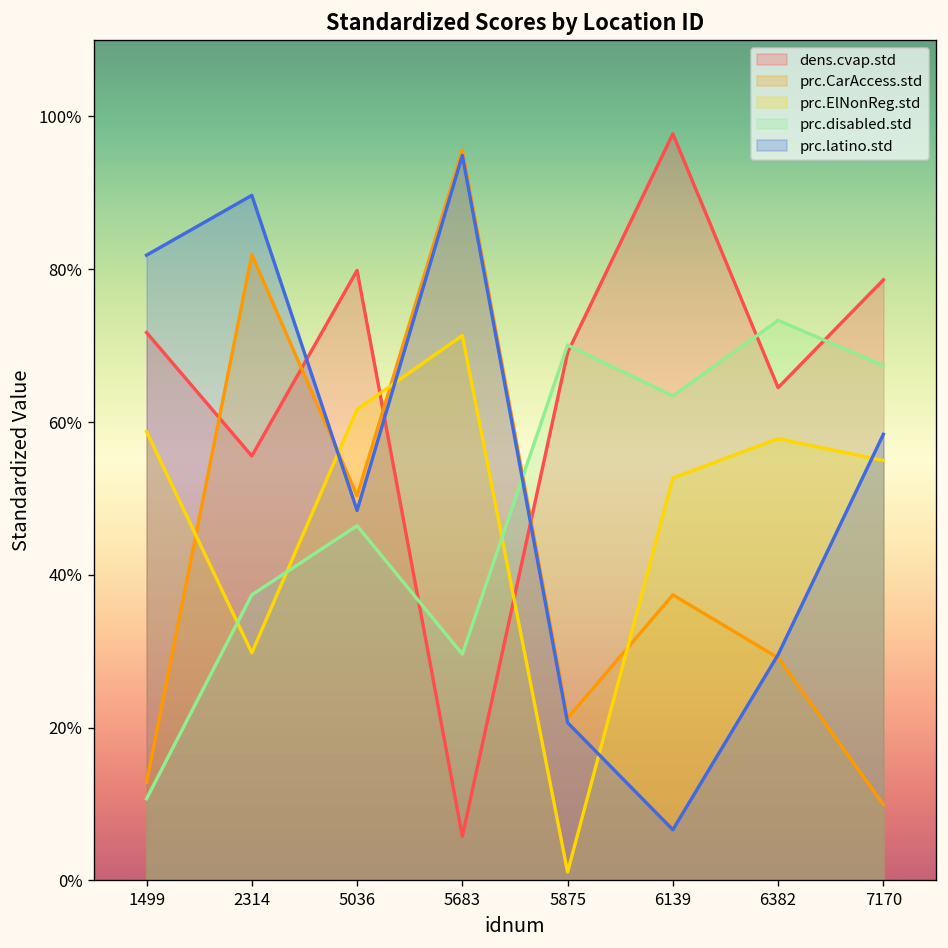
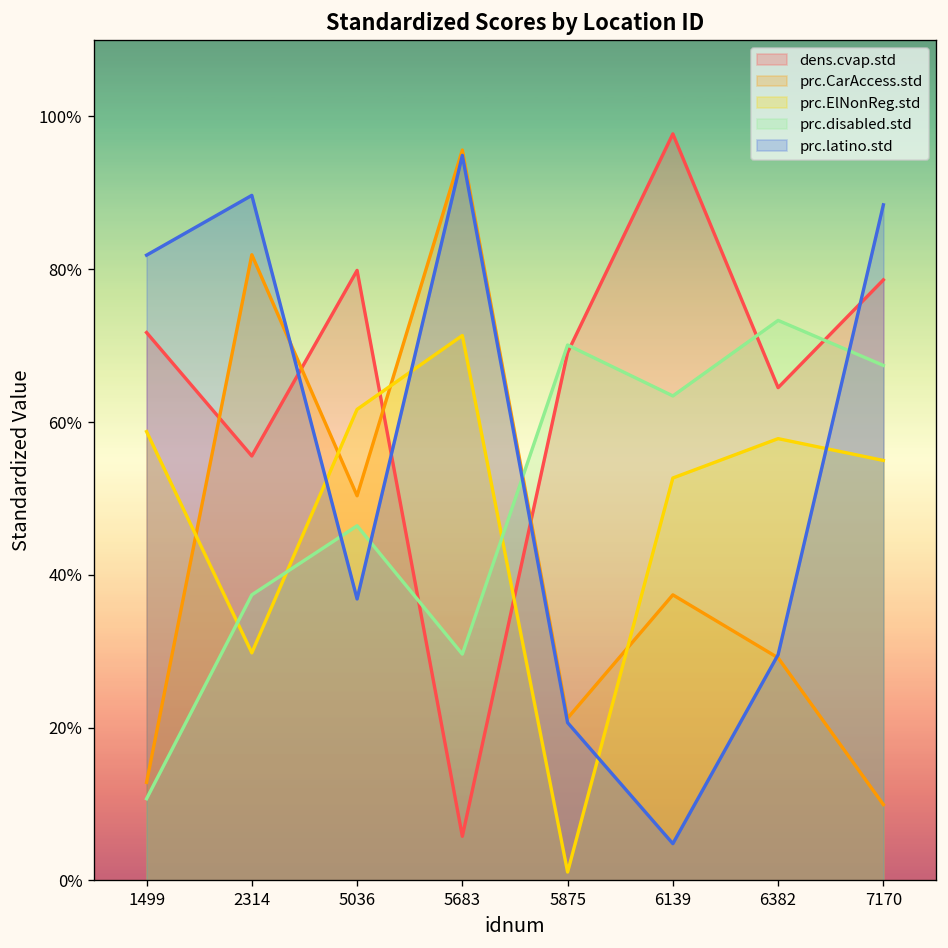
  {
    "prc.disabled.std": {
      "1499": "11%",
      "2314": "37%",
      "5036": "46%",
      "5683": "30%",
      "5875": "70%",
      "6139": "63%",
      "6382": "73%",
      "7170": "67%"
    },
    "prc.latino.std": {
      "1499": "82%",
      "2314": "90%",
-     "5036": "48%",
+     "5036": "37%",
      "5683": "95%",
      "5875": "21%",
-     "6139": "7%",
+     "6139": "5%",
      "6382": "30%",
-     "7170": "58%"
+     "7170": "88%"
    }
  }
